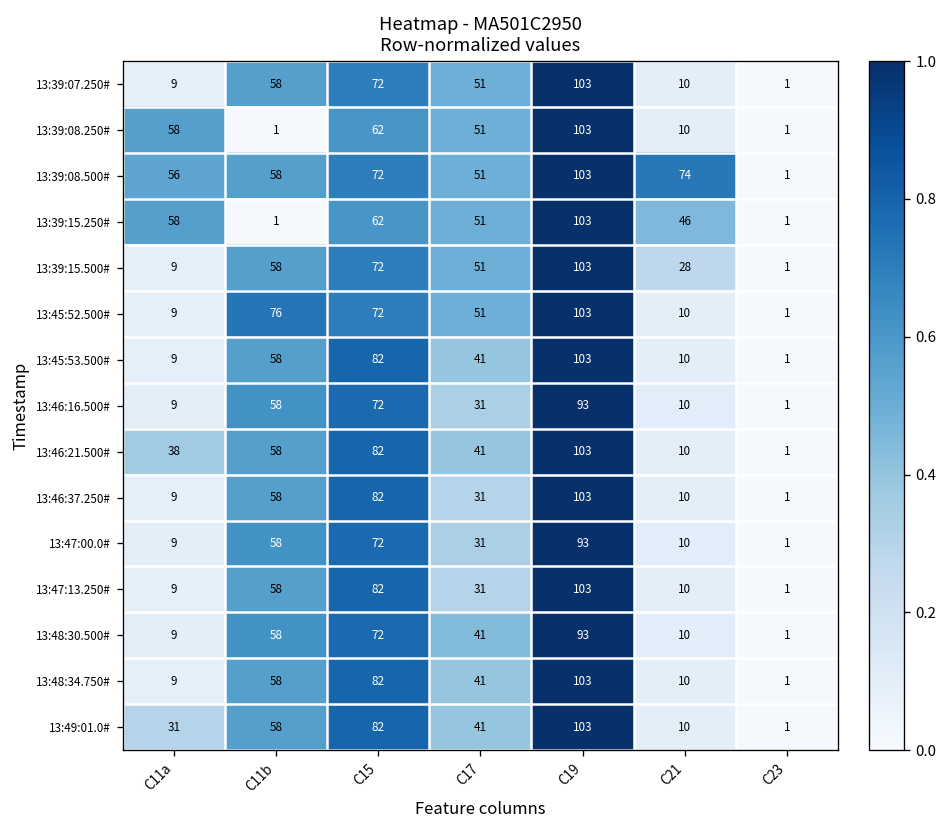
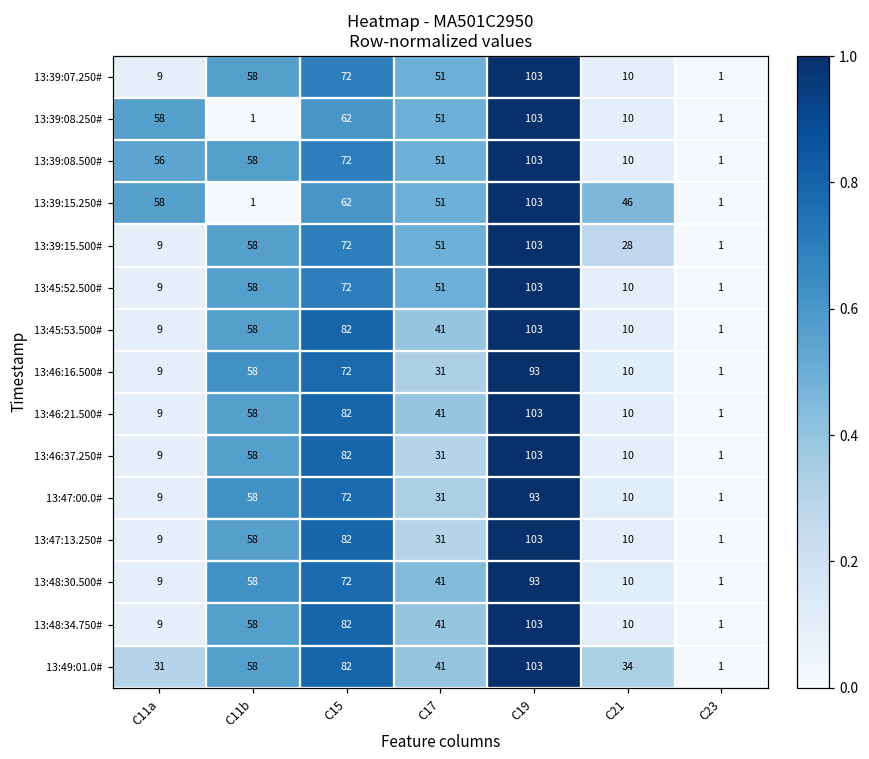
  {
    "13:39:07.250#": {
      "C11a": 9,
      "C11b": 58,
      "C15": 72,
      "C17": 51,
      "C19": 103,
      "C21": 10,
      "C23": 1
    },
    "13:39:08.250#": {
      "C11a": 58,
      "C11b": 1,
      "C15": 62,
      "C17": 51,
      "C19": 103,
      "C21": 10,
      "C23": 1
    },
    "13:39:08.500#": {
      "C11a": 56,
      "C11b": 58,
      "C15": 72,
      "C17": 51,
      "C19": 103,
-     "C21": 74,
+     "C21": 10,
      "C23": 1
    },
    "13:39:15.250#": {
      "C11a": 58,
      "C11b": 1,
      "C15": 62,
      "C17": 51,
      "C19": 103,
      "C21": 46,
      "C23": 1
    },
    "13:39:15.500#": {
      "C11a": 9,
      "C11b": 58,
      "C15": 72,
      "C17": 51,
      "C19": 103,
      "C21": 28,
      "C23": 1
    },
    "13:45:52.500#": {
      "C11a": 9,
-     "C11b": 76,
+     "C11b": 58,
      "C15": 72,
      "C17": 51,
      "C19": 103,
      "C21": 10,
      "C23": 1
    },
    "13:45:53.500#": {
      "C11a": 9,
      "C11b": 58,
      "C15": 82,
      "C17": 41,
      "C19": 103,
      "C21": 10,
      "C23": 1
    },
    "13:46:16.500#": {
      "C11a": 9,
      "C11b": 58,
      "C15": 72,
      "C17": 31,
      "C19": 93,
      "C21": 10,
      "C23": 1
    },
    "13:46:21.500#": {
-     "C11a": 38,
+     "C11a": 9,
      "C11b": 58,
      "C15": 82,
      "C17": 41,
      "C19": 103,
      "C21": 10,
      "C23": 1
    },
    "13:46:37.250#": {
      "C11a": 9,
      "C11b": 58,
      "C15": 82,
      "C17": 31,
      "C19": 103,
      "C21": 10,
      "C23": 1
    },
    "13:47:00.0#": {
      "C11a": 9,
      "C11b": 58,
      "C15": 72,
      "C17": 31,
      "C19": 93,
      "C21": 10,
      "C23": 1
    },
    "13:47:13.250#": {
      "C11a": 9,
      "C11b": 58,
      "C15": 82,
      "C17": 31,
      "C19": 103,
      "C21": 10,
      "C23": 1
    },
    "13:48:30.500#": {
      "C11a": 9,
      "C11b": 58,
      "C15": 72,
      "C17": 41,
      "C19": 93,
      "C21": 10,
      "C23": 1
    },
    "13:48:34.750#": {
      "C11a": 9,
      "C11b": 58,
      "C15": 82,
      "C17": 41,
      "C19": 103,
      "C21": 10,
      "C23": 1
    },
    "13:49:01.0#": {
      "C11a": 31,
      "C11b": 58,
      "C15": 82,
      "C17": 41,
      "C19": 103,
-     "C21": 10,
+     "C21": 34,
      "C23": 1
    }
  }
